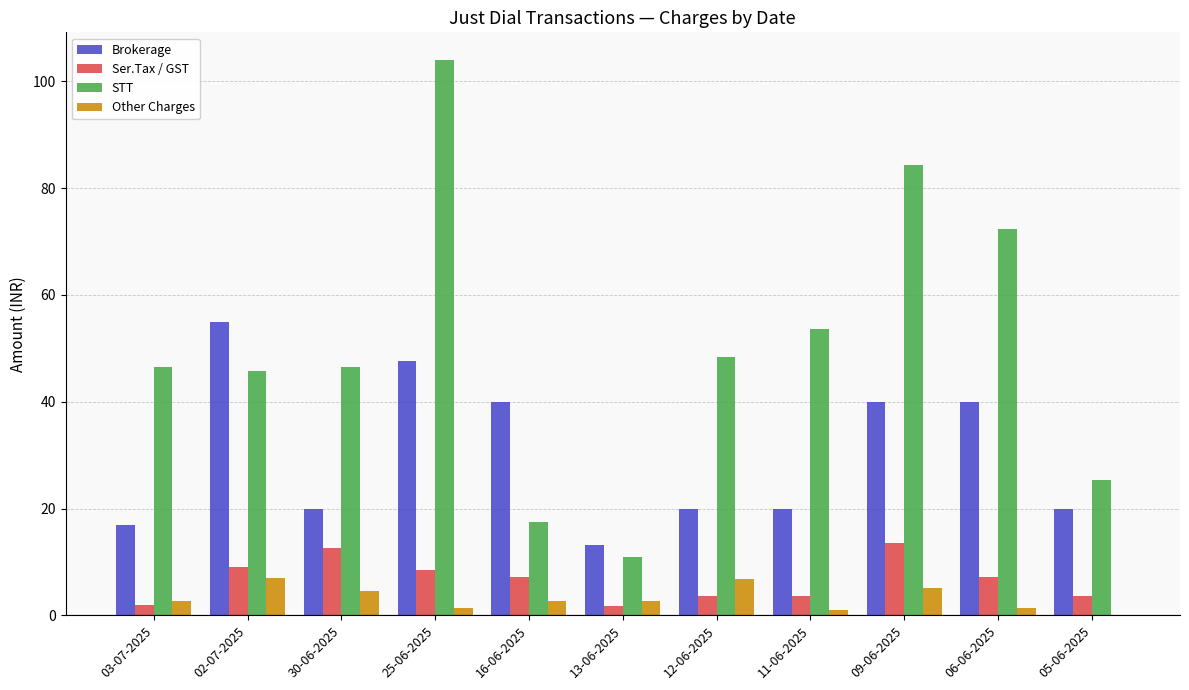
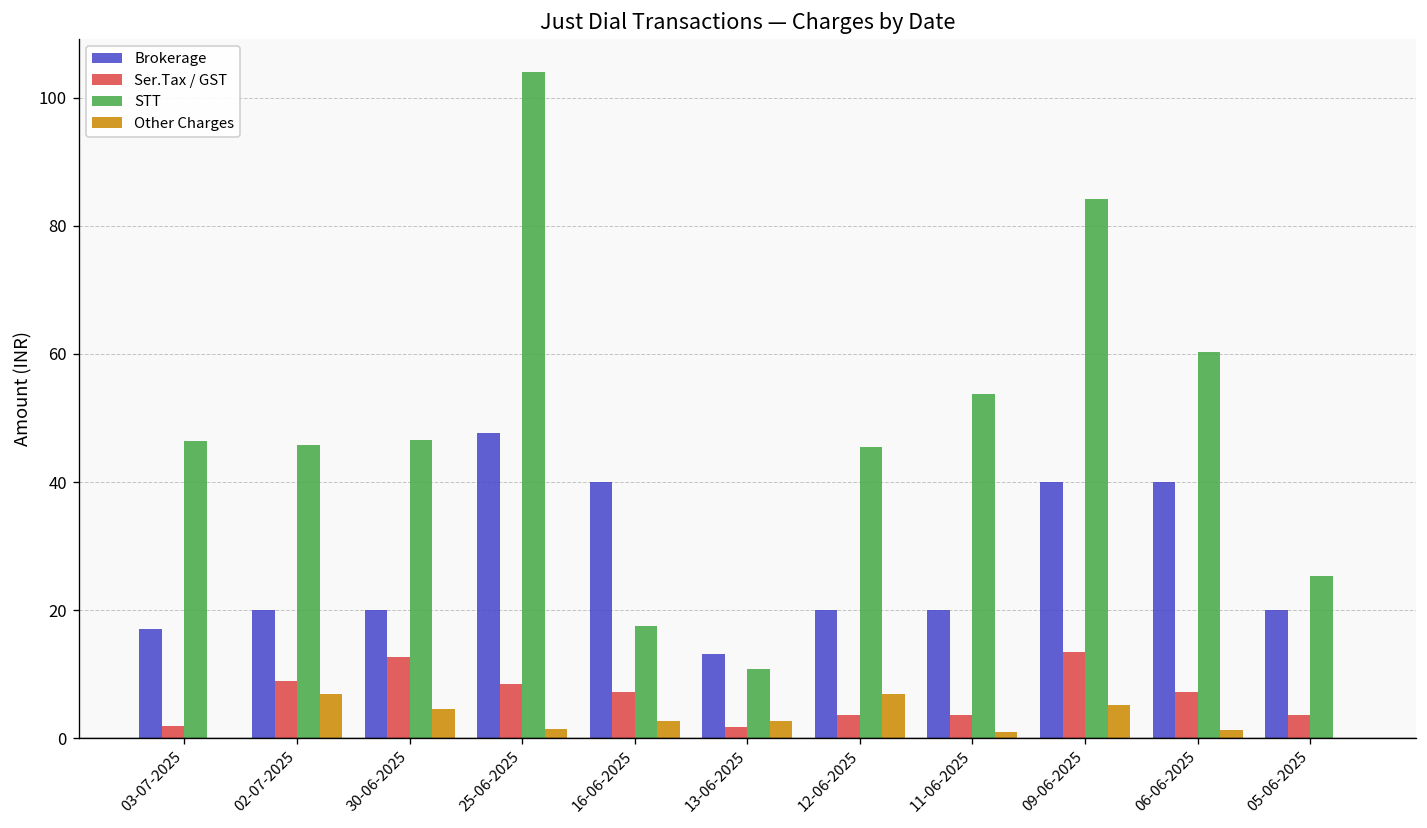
  {
    "Brokerage": {
      "03-07-2025": 17,
-     "02-07-2025": 55,
+     "02-07-2025": 20,
      "30-06-2025": 20,
      "25-06-2025": 48,
      "16-06-2025": 40,
      "13-06-2025": 13,
      "12-06-2025": 20,
      "11-06-2025": 20,
      "09-06-2025": 40,
      "06-06-2025": 40,
      "05-06-2025": 20
    },
    "Ser.Tax / GST": {
      "03-07-2025": 2,
      "02-07-2025": 9,
      "30-06-2025": 13,
      "25-06-2025": 9,
      "16-06-2025": 7,
      "13-06-2025": 2,
      "12-06-2025": 4,
      "11-06-2025": 4,
      "09-06-2025": 14,
      "06-06-2025": 7,
      "05-06-2025": 4
    },
    "STT": {
      "03-07-2025": 46,
      "02-07-2025": 46,
      "30-06-2025": 47,
      "25-06-2025": 104,
      "16-06-2025": 18,
      "13-06-2025": 11,
-     "12-06-2025": 48,
+     "12-06-2025": 46,
      "11-06-2025": 54,
      "09-06-2025": 84,
-     "06-06-2025": 72,
+     "06-06-2025": 60,
      "05-06-2025": 25
    },
    "Other Charges": {
-     "03-07-2025": 3,
+     "03-07-2025": 0,
      "02-07-2025": 7,
      "30-06-2025": 5,
      "25-06-2025": 1,
      "16-06-2025": 3,
      "13-06-2025": 3,
      "12-06-2025": 7,
      "11-06-2025": 1,
      "09-06-2025": 5,
      "06-06-2025": 1
    }
  }
